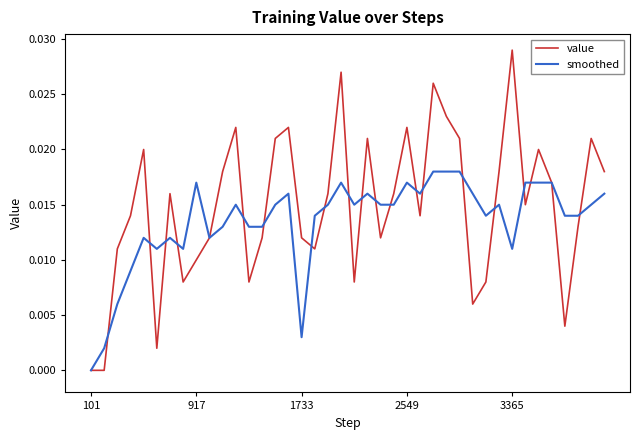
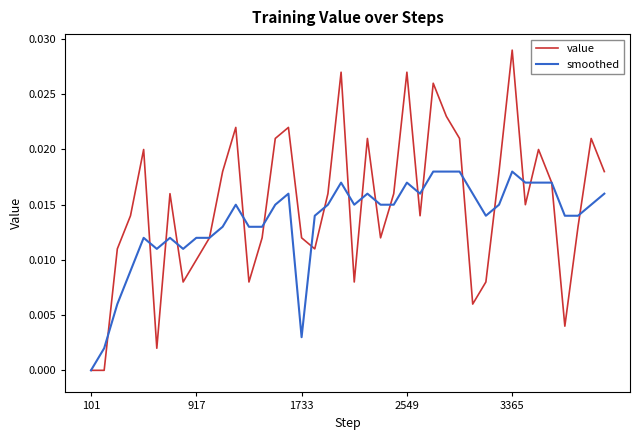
  {
    "value": {
      "917": 0.010,
      "1733": 0.012,
-     "2549": 0.022,
+     "2549": 0.027,
      "3365": 0.029
    },
    "smoothed": {
-     "917": 0.017,
+     "917": 0.012,
      "1733": 0.003,
      "2549": 0.017,
-     "3365": 0.011
+     "3365": 0.018
    }
  }
